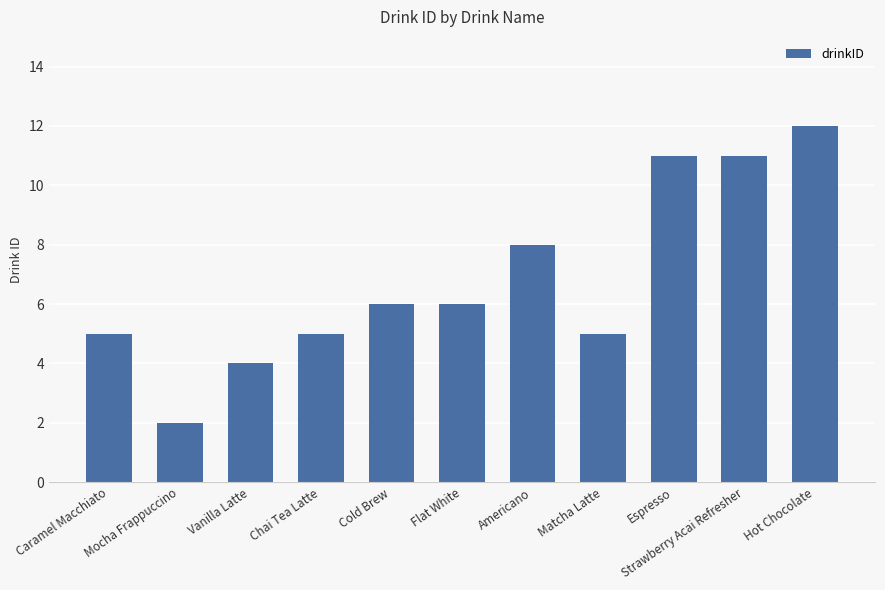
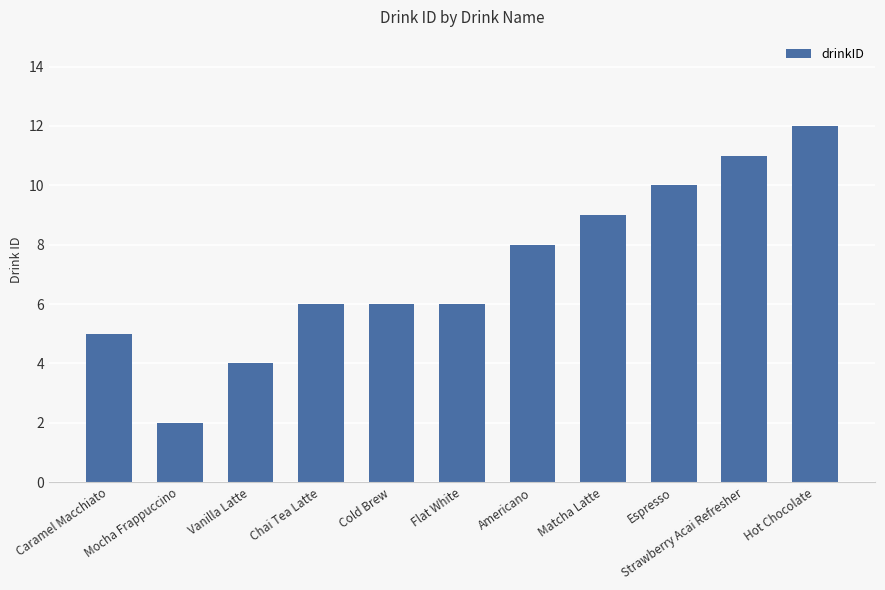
  {
    "Caramel Macchiato": 5,
    "Mocha Frappuccino": 2,
    "Vanilla Latte": 4,
-   "Chai Tea Latte": 5,
+   "Chai Tea Latte": 6,
    "Cold Brew": 6,
    "Flat White": 6,
    "Americano": 8,
-   "Matcha Latte": 5,
-   "Espresso": 11,
+   "Matcha Latte": 9,
+   "Espresso": 10,
    "Strawberry Acai Refresher": 11,
    "Hot Chocolate": 12
  }
